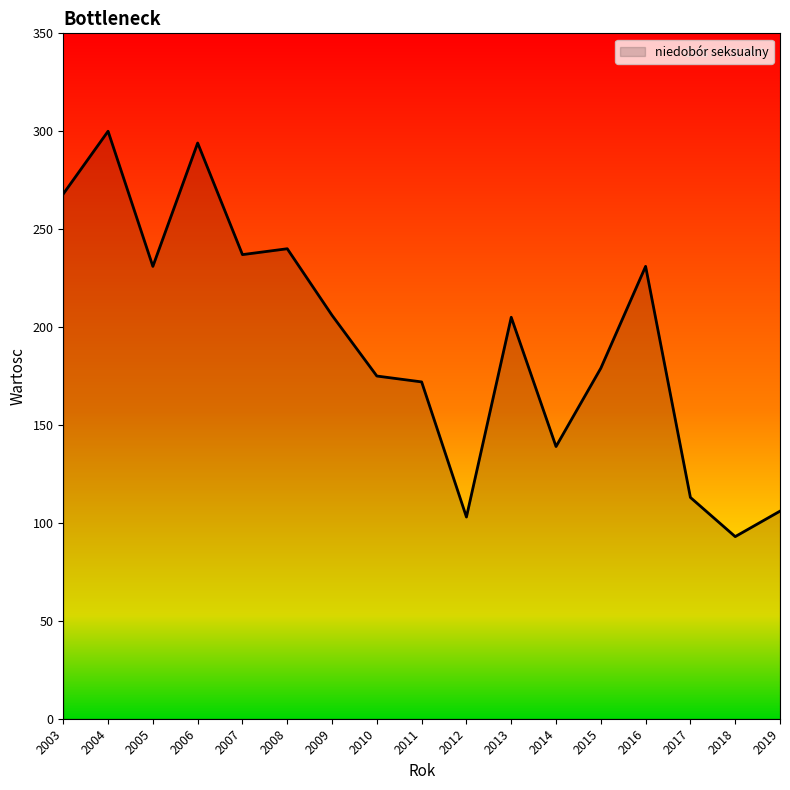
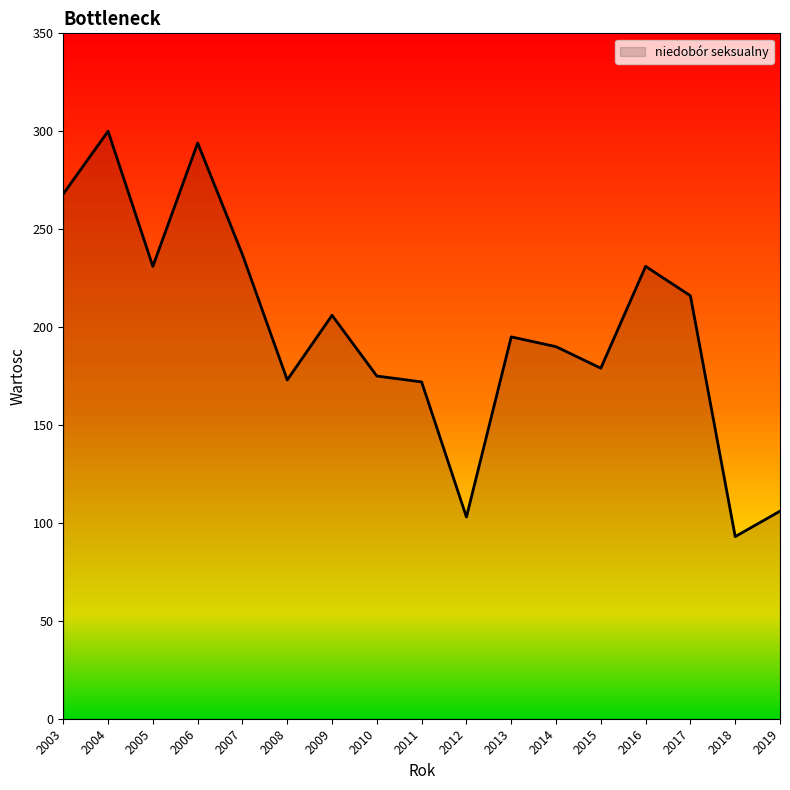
  {
    "2003": 268,
    "2004": 300,
    "2005": 231,
    "2006": 294,
    "2007": 237,
-   "2008": 240,
+   "2008": 173,
    "2009": 206,
    "2010": 175,
    "2011": 172,
    "2012": 103,
-   "2013": 205,
-   "2014": 139,
+   "2013": 195,
+   "2014": 190,
    "2015": 179,
    "2016": 231,
-   "2017": 113,
+   "2017": 216,
    "2018": 93,
    "2019": 106
  }
